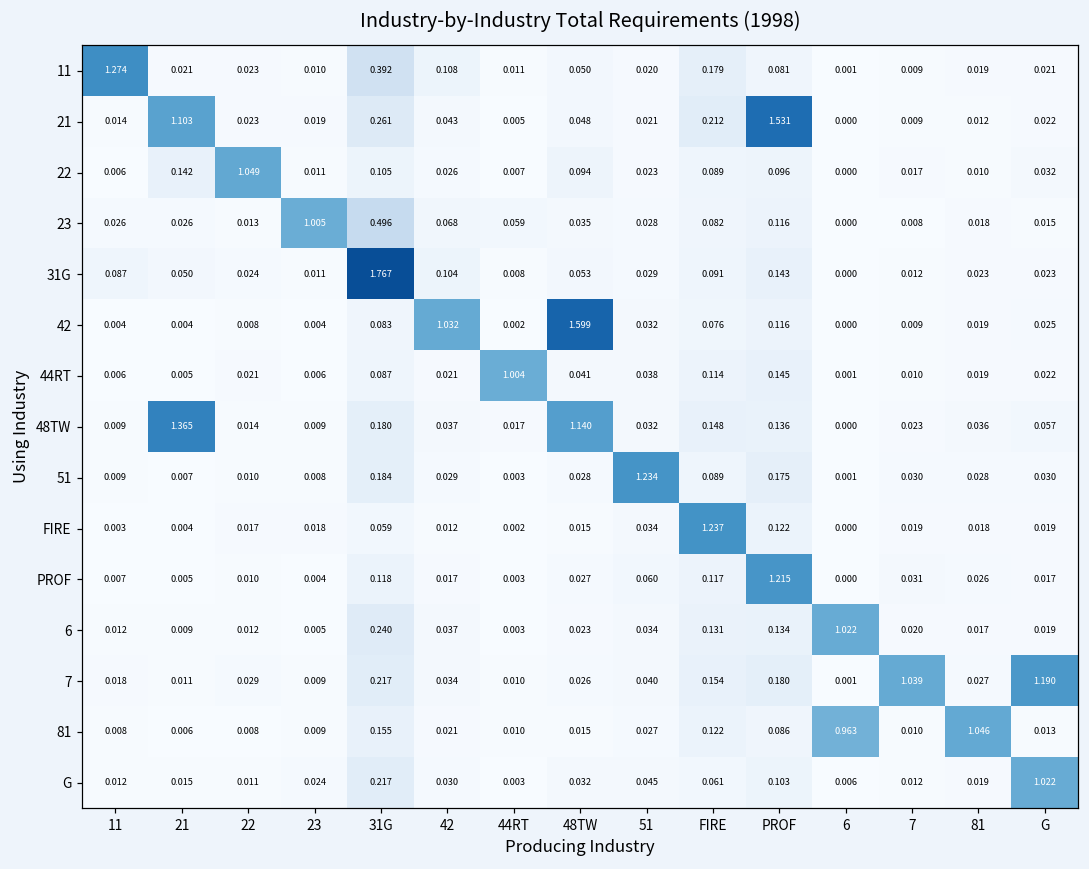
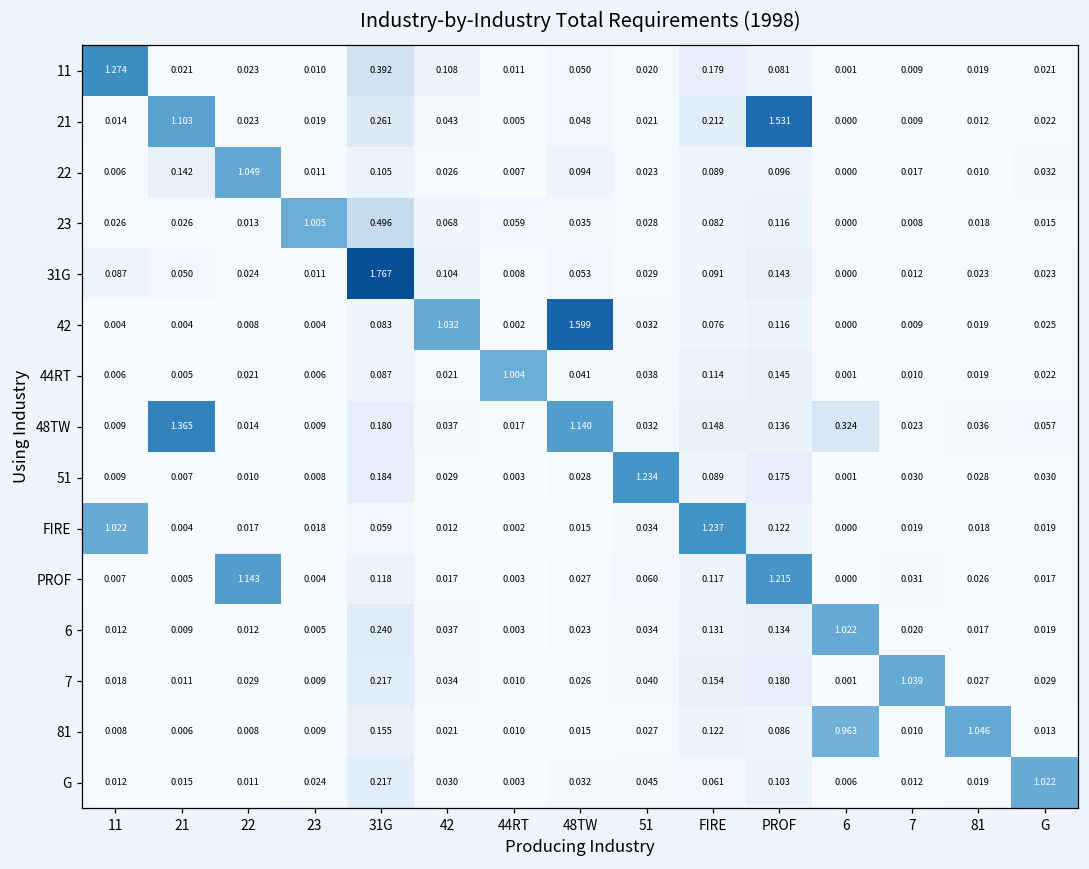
  {
    "48TW": {
      "11": 0.009,
      "21": 1.365,
      "22": 0.014,
      "23": 0.009,
      "31G": 0.180,
      "42": 0.037,
      "44RT": 0.017,
      "48TW": 1.140,
      "51": 0.032,
      "FIRE": 0.148,
      "PROF": 0.136,
-     "6": 0.000,
+     "6": 0.324,
      "7": 0.023,
      "81": 0.036,
      "G": 0.057
    },
    "FIRE": {
-     "11": 0.003,
+     "11": 1.022,
      "21": 0.004,
      "22": 0.017,
      "23": 0.018,
      "31G": 0.059,
      "42": 0.012,
      "44RT": 0.002,
      "48TW": 0.015,
      "51": 0.034,
      "FIRE": 1.237,
      "PROF": 0.122,
      "6": 0.000,
      "7": 0.019,
      "81": 0.018,
      "G": 0.019
    },
    "PROF": {
      "11": 0.007,
      "21": 0.005,
-     "22": 0.010,
+     "22": 1.143,
      "23": 0.004,
      "31G": 0.118,
      "42": 0.017,
      "44RT": 0.003,
      "48TW": 0.027,
      "51": 0.060,
      "FIRE": 0.117,
      "PROF": 1.215,
      "6": 0.000,
      "7": 0.031,
      "81": 0.026,
      "G": 0.017
    },
    "7": {
      "11": 0.018,
      "21": 0.011,
      "22": 0.029,
      "23": 0.009,
      "31G": 0.217,
      "42": 0.034,
      "44RT": 0.010,
      "48TW": 0.026,
      "51": 0.040,
      "FIRE": 0.154,
      "PROF": 0.180,
      "6": 0.001,
      "7": 1.039,
      "81": 0.027,
-     "G": 1.190
+     "G": 0.029
    }
  }
